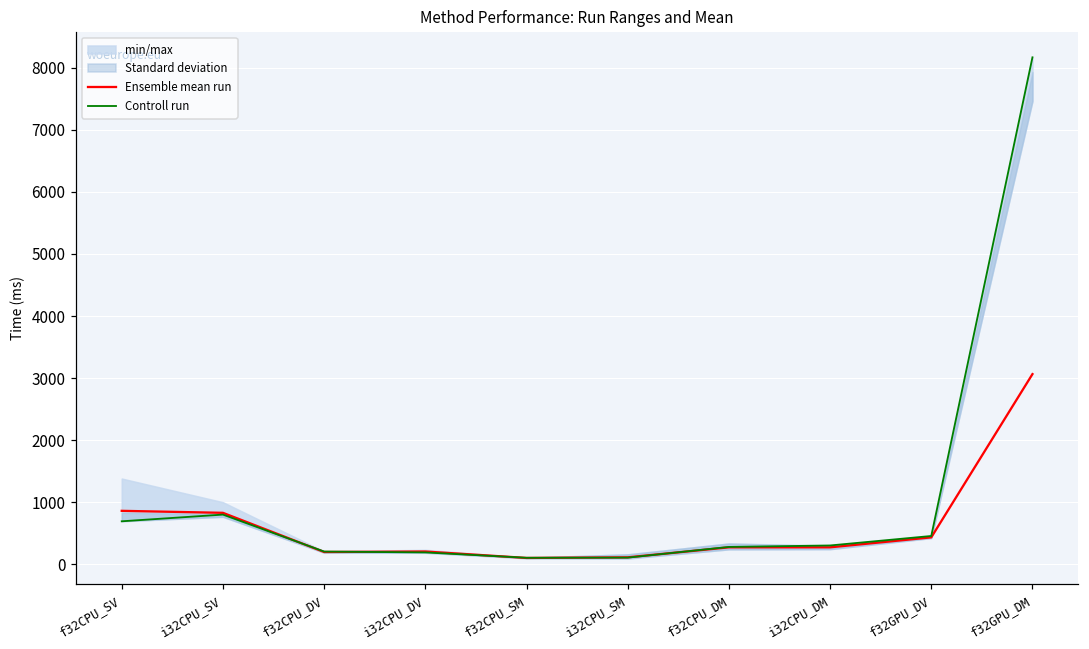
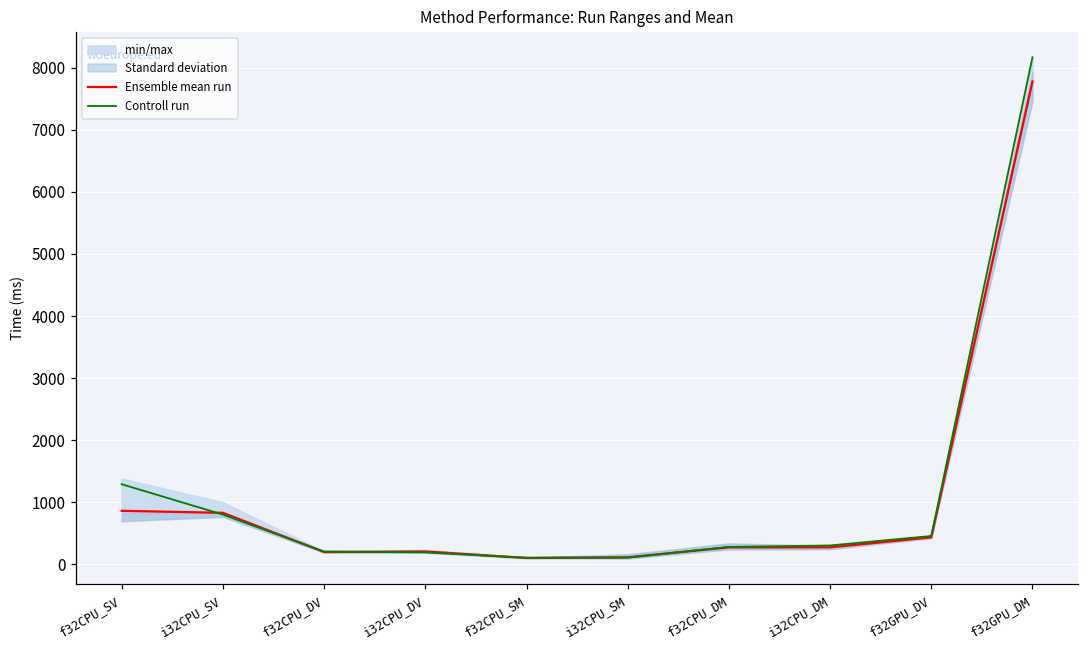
  {
    "Ensemble mean run": {
-     "f32GPU_DM": 3100
+     "f32GPU_DM": 7800
    },
    "Controll run": {
-     "f32CPU_SV": 700
+     "f32CPU_SV": 1300
    }
  }
